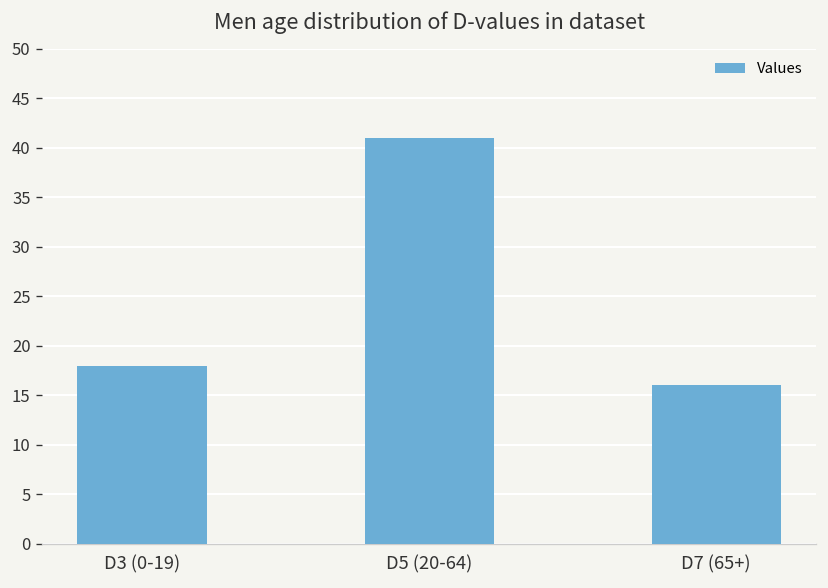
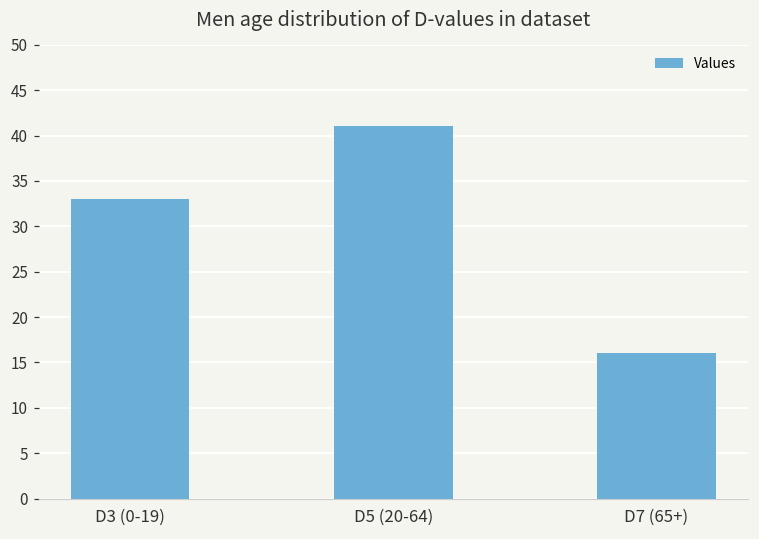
  {
-   "D3 (0-19)": 18,
+   "D3 (0-19)": 33,
    "D5 (20-64)": 41,
    "D7 (65+)": 16
  }
